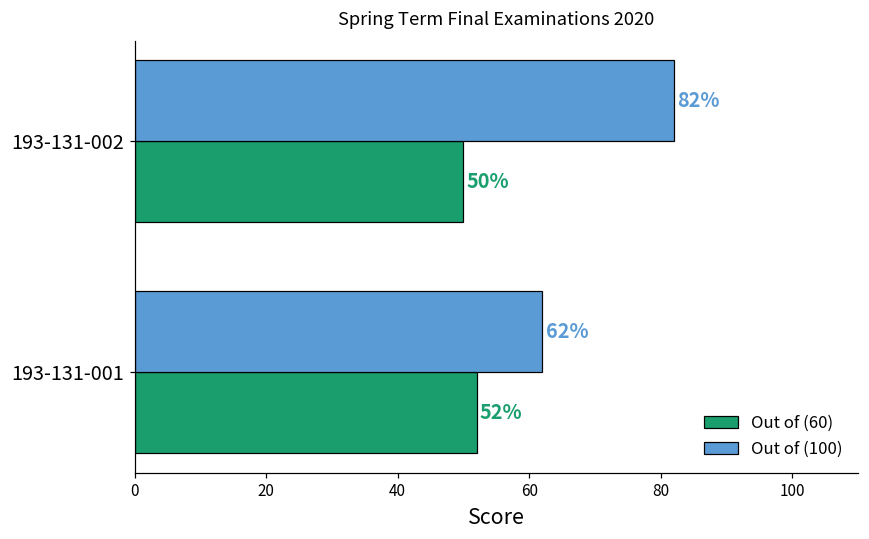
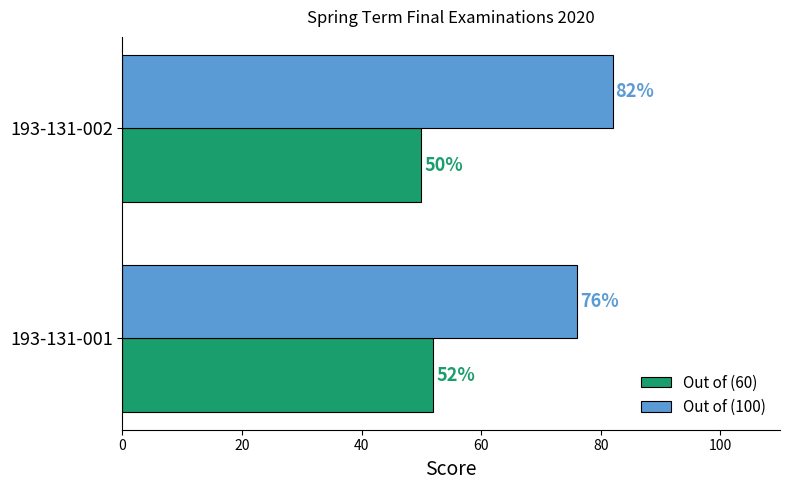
  {
    "Out of (60)": {
      "193-131-002": "50%",
      "193-131-001": "52%"
    },
    "Out of (100)": {
      "193-131-002": "82%",
-     "193-131-001": "62%"
+     "193-131-001": "76%"
    }
  }
